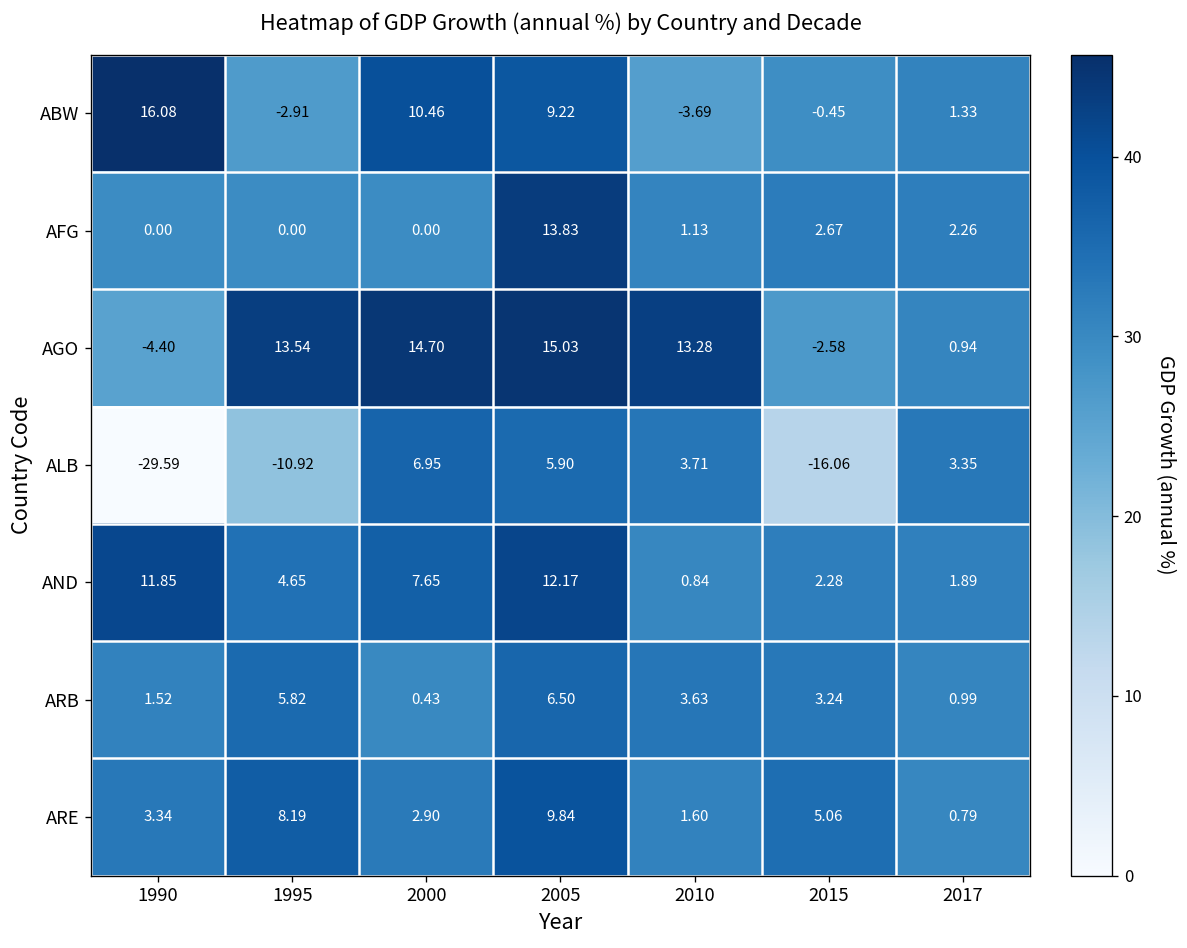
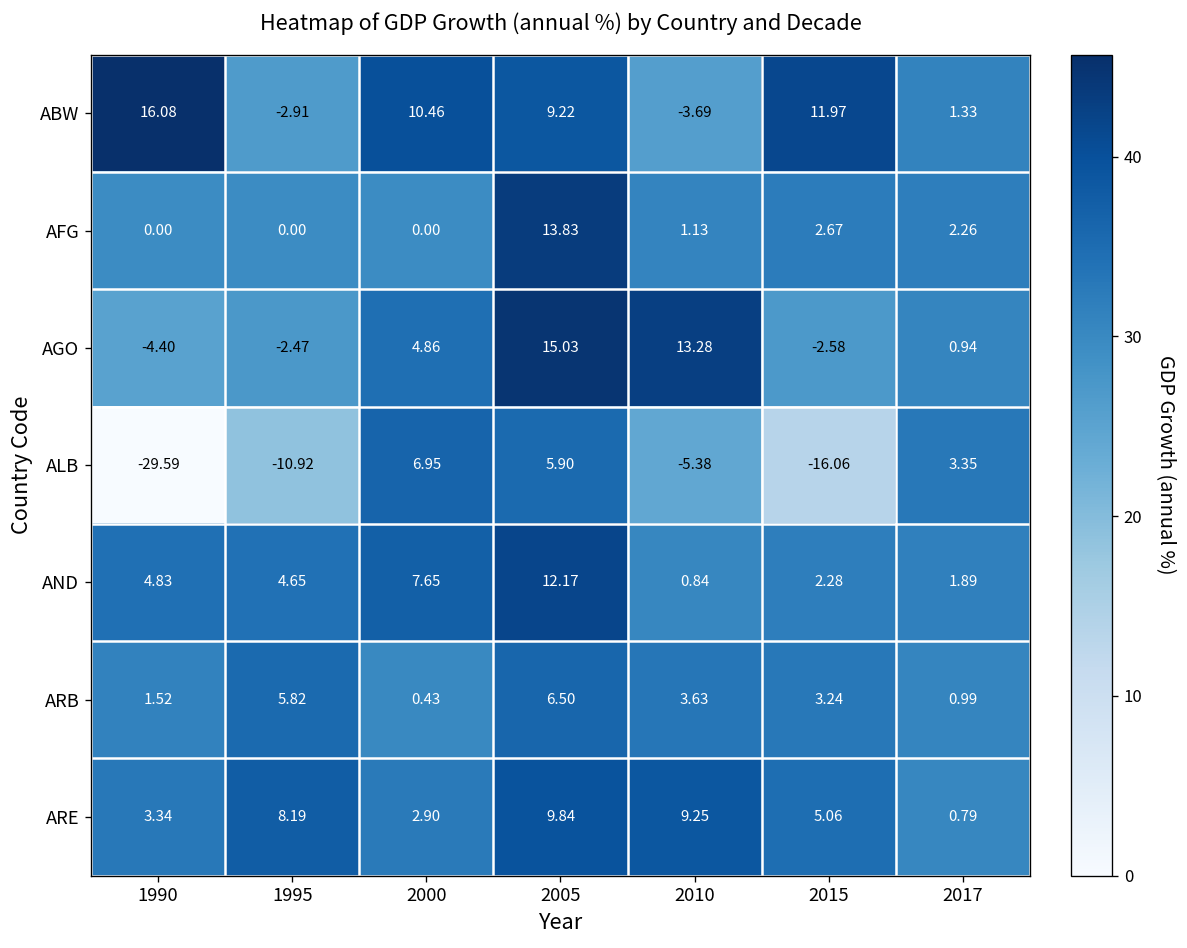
  {
    "ABW": {
      "1990": 16.08,
      "1995": -2.91,
      "2000": 10.46,
      "2005": 9.22,
      "2010": -3.69,
-     "2015": -0.45,
+     "2015": 11.97,
      "2017": 1.33
    },
    "AFG": {
      "1990": 0.00,
      "1995": 0.00,
      "2000": 0.00,
      "2005": 13.83,
      "2010": 1.13,
      "2015": 2.67,
      "2017": 2.26
    },
    "AGO": {
      "1990": -4.40,
-     "1995": 13.54,
-     "2000": 14.70,
+     "1995": -2.47,
+     "2000": 4.86,
      "2005": 15.03,
      "2010": 13.28,
      "2015": -2.58,
      "2017": 0.94
    },
    "ALB": {
      "1990": -29.59,
      "1995": -10.92,
      "2000": 6.95,
      "2005": 5.90,
-     "2010": 3.71,
+     "2010": -5.38,
      "2015": -16.06,
      "2017": 3.35
    },
    "AND": {
-     "1990": 11.85,
+     "1990": 4.83,
      "1995": 4.65,
      "2000": 7.65,
      "2005": 12.17,
      "2010": 0.84,
      "2015": 2.28,
      "2017": 1.89
    },
    "ARB": {
      "1990": 1.52,
      "1995": 5.82,
      "2000": 0.43,
      "2005": 6.50,
      "2010": 3.63,
      "2015": 3.24,
      "2017": 0.99
    },
    "ARE": {
      "1990": 3.34,
      "1995": 8.19,
      "2000": 2.90,
      "2005": 9.84,
-     "2010": 1.60,
+     "2010": 9.25,
      "2015": 5.06,
      "2017": 0.79
    }
  }
